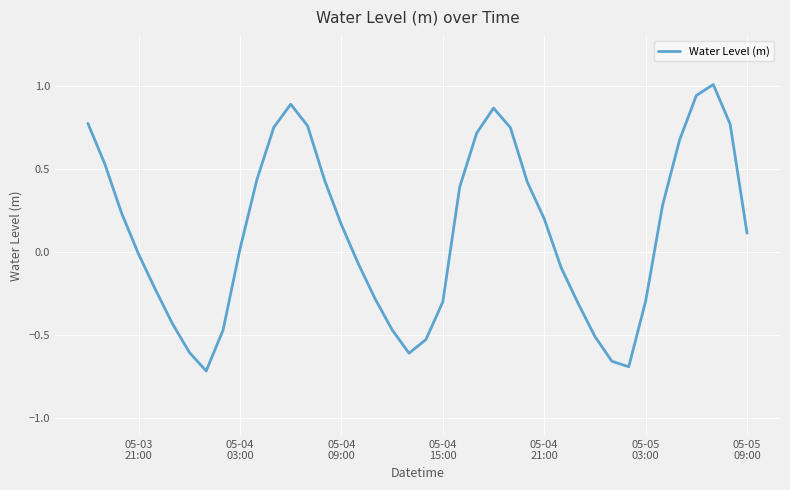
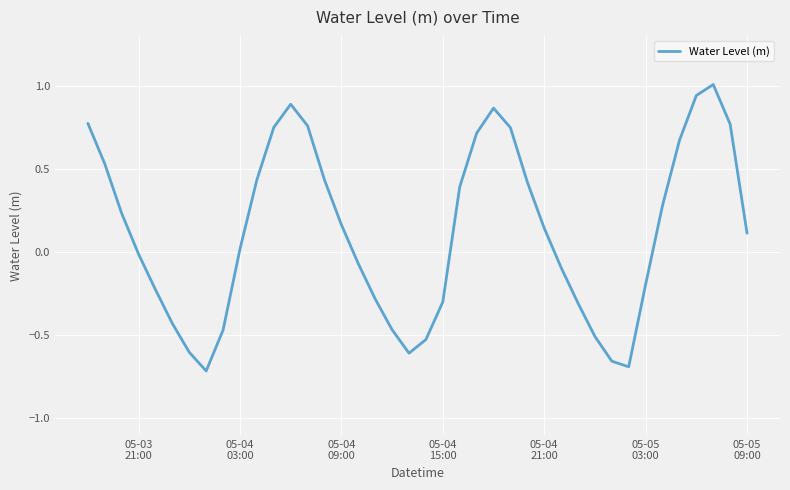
  {
    "05-03 21:00": -0.01,
    "05-04 03:00": 0.02,
    "05-04 09:00": 0.16,
    "05-04 15:00": -0.30,
-   "05-04 21:00": 0.20,
-   "05-05 03:00": -0.30,
+   "05-04 21:00": 0.14,
+   "05-05 03:00": -0.19,
    "05-05 09:00": 0.11
  }
